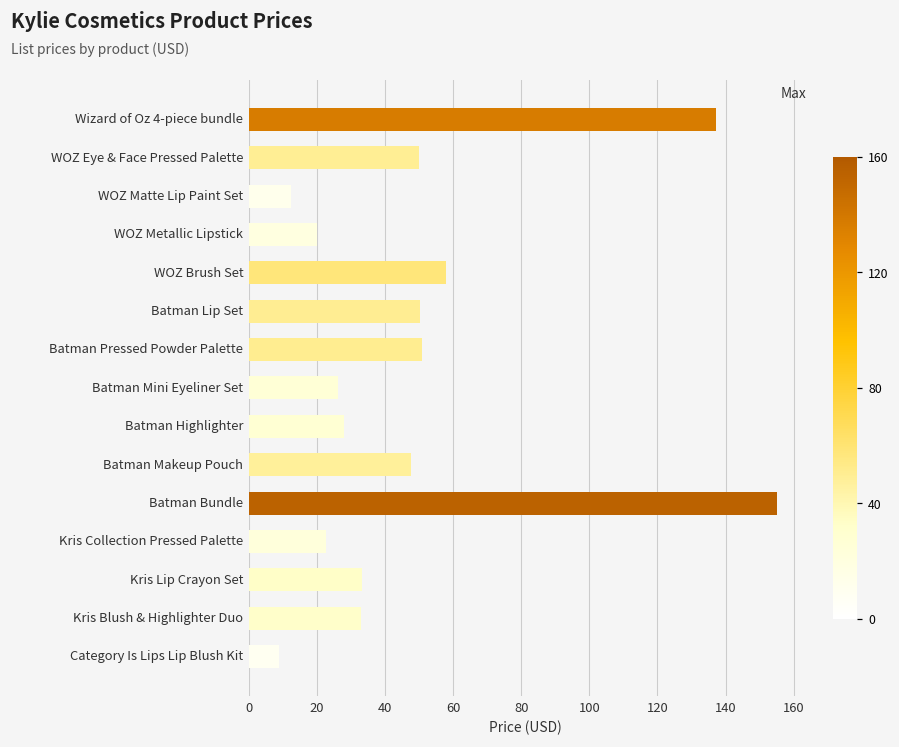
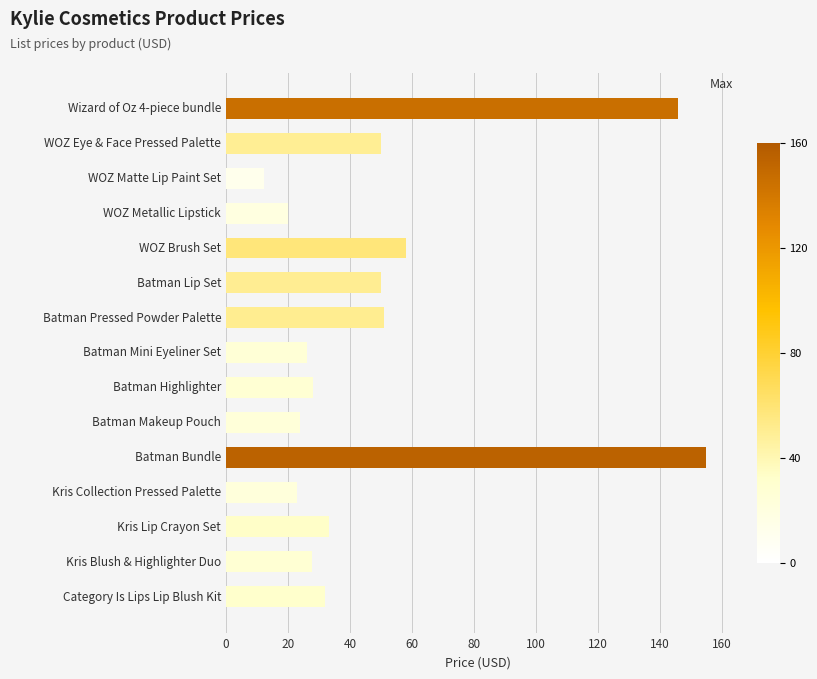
  {
-   "Wizard of Oz 4-piece bundle": 137,
+   "Wizard of Oz 4-piece bundle": 146,
    "WOZ Eye & Face Pressed Palette": 50,
    "WOZ Matte Lip Paint Set": 12,
    "WOZ Metallic Lipstick": 20,
    "WOZ Brush Set": 58,
    "Batman Lip Set": 50,
    "Batman Pressed Powder Palette": 51,
    "Batman Mini Eyeliner Set": 26,
    "Batman Highlighter": 28,
-   "Batman Makeup Pouch": 48,
+   "Batman Makeup Pouch": 24,
    "Batman Bundle": 155,
    "Kris Collection Pressed Palette": 23,
    "Kris Lip Crayon Set": 33,
-   "Kris Blush & Highlighter Duo": 33,
-   "Category Is Lips Lip Blush Kit": 9
+   "Kris Blush & Highlighter Duo": 28,
+   "Category Is Lips Lip Blush Kit": 32
  }
